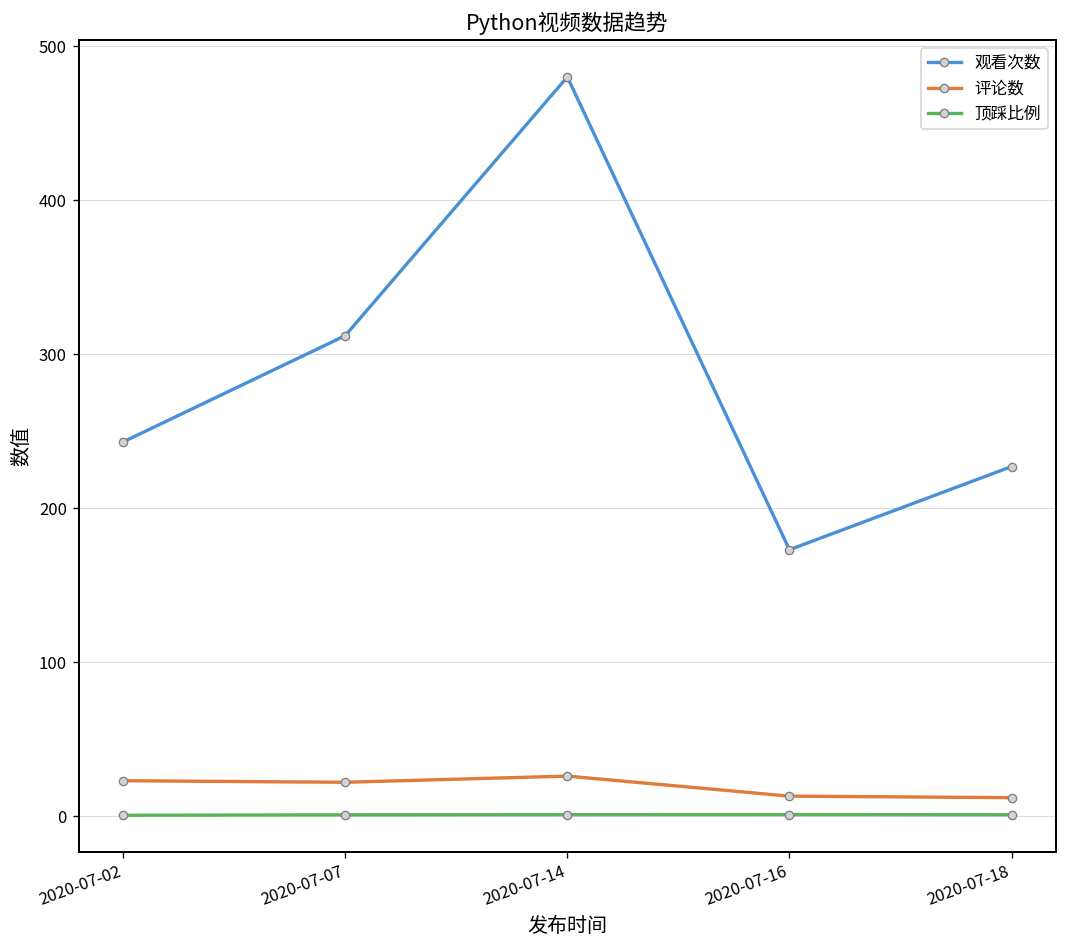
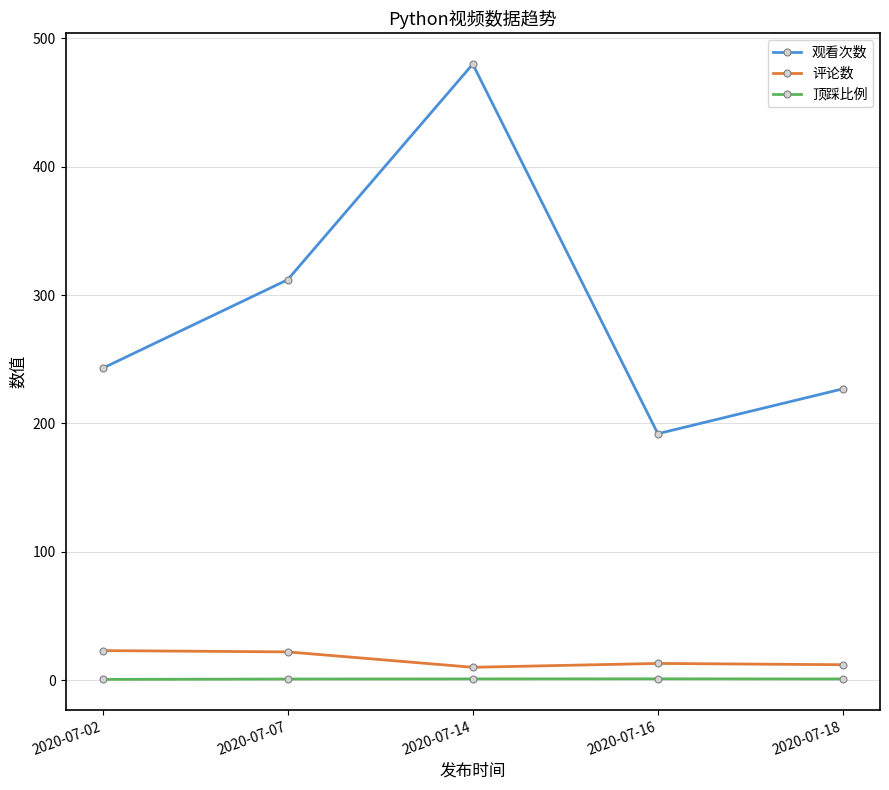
  {
    "观看次数": {
      "2020-07-02": 243,
      "2020-07-07": 312,
      "2020-07-14": 480,
-     "2020-07-16": 173,
+     "2020-07-16": 192,
      "2020-07-18": 227
    },
    "评论数": {
      "2020-07-02": 23,
      "2020-07-07": 22,
-     "2020-07-14": 26,
+     "2020-07-14": 10,
      "2020-07-16": 13,
      "2020-07-18": 12
    },
    "顶踩比例": {
      "2020-07-02": 1,
      "2020-07-07": 1,
      "2020-07-14": 1,
      "2020-07-16": 1,
      "2020-07-18": 1
    }
  }
